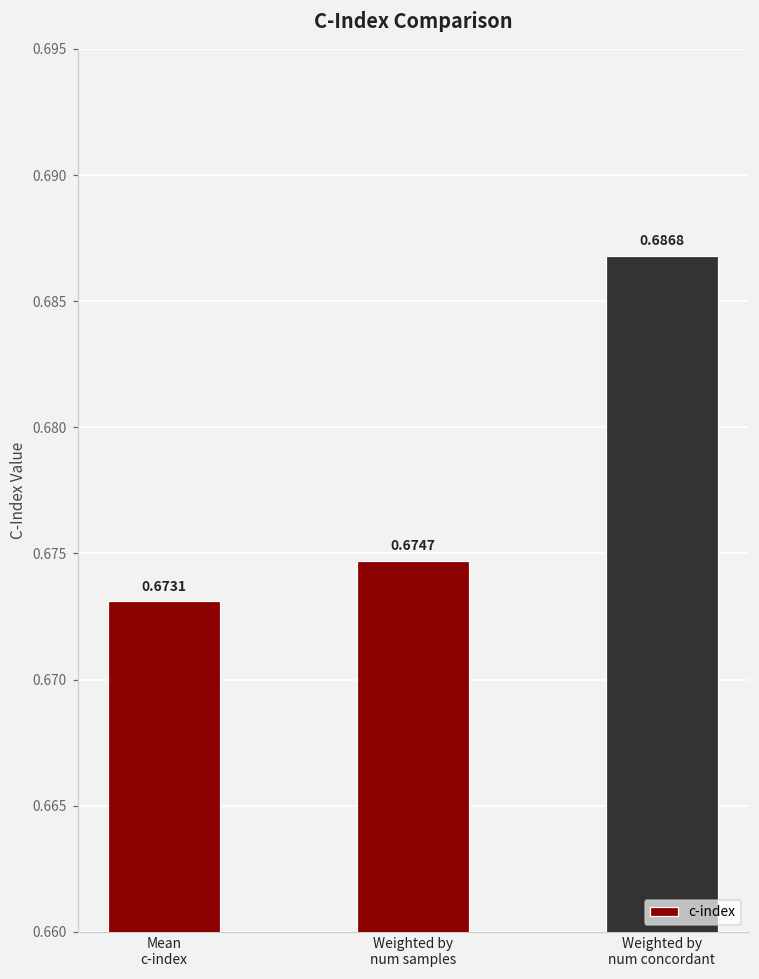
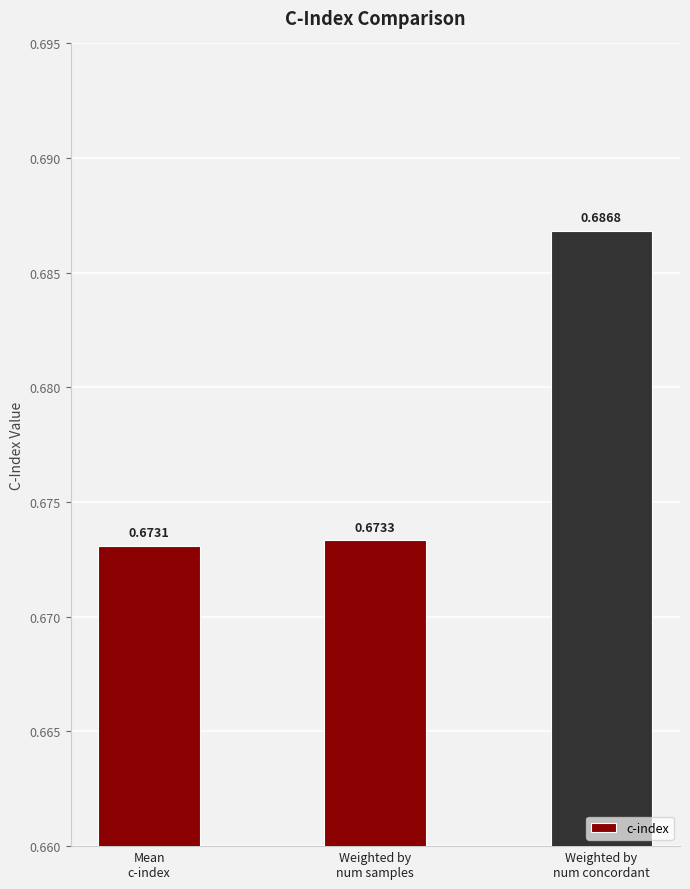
  {
    "Mean c-index": 0.6731,
-   "Weighted by num samples": 0.6747,
+   "Weighted by num samples": 0.6733,
    "Weighted by num concordant": 0.6868
  }
